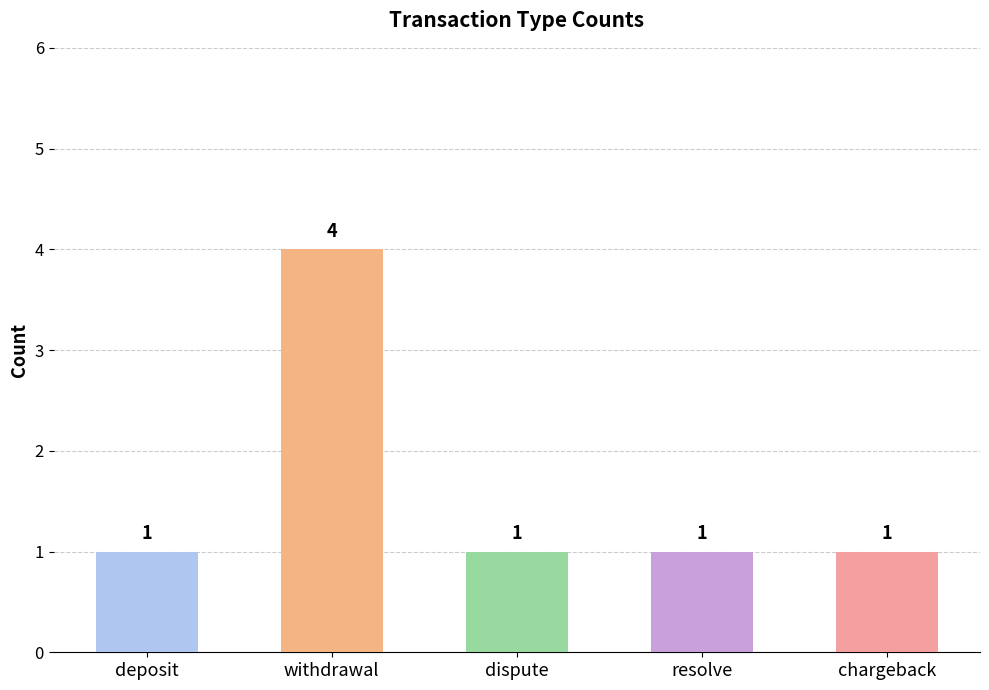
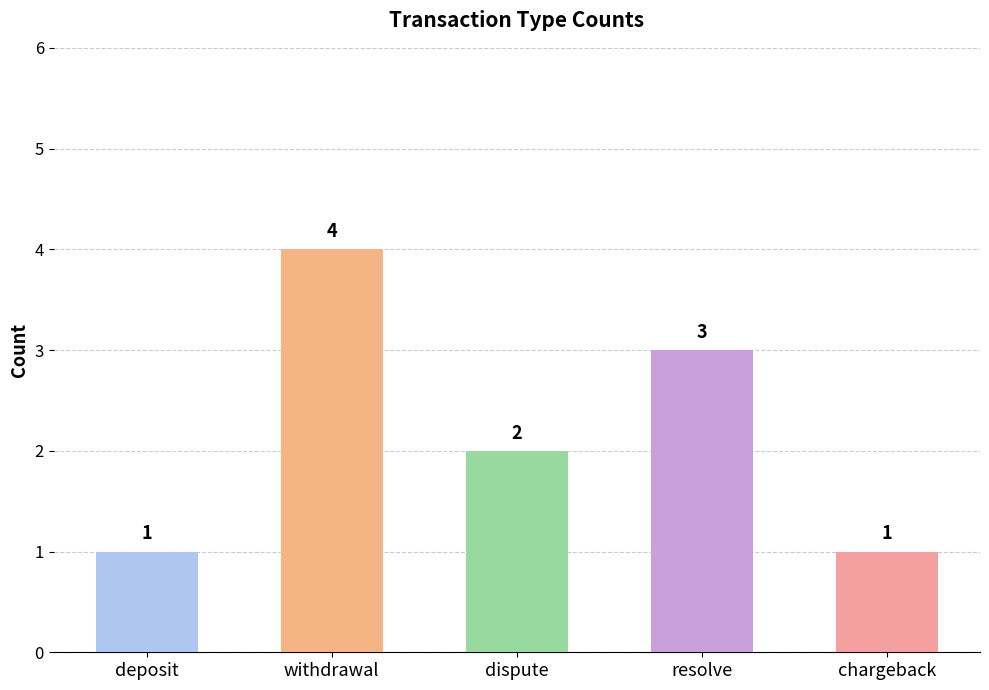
  {
    "deposit": 1,
    "withdrawal": 4,
-   "dispute": 1,
-   "resolve": 1,
+   "dispute": 2,
+   "resolve": 3,
    "chargeback": 1
  }
